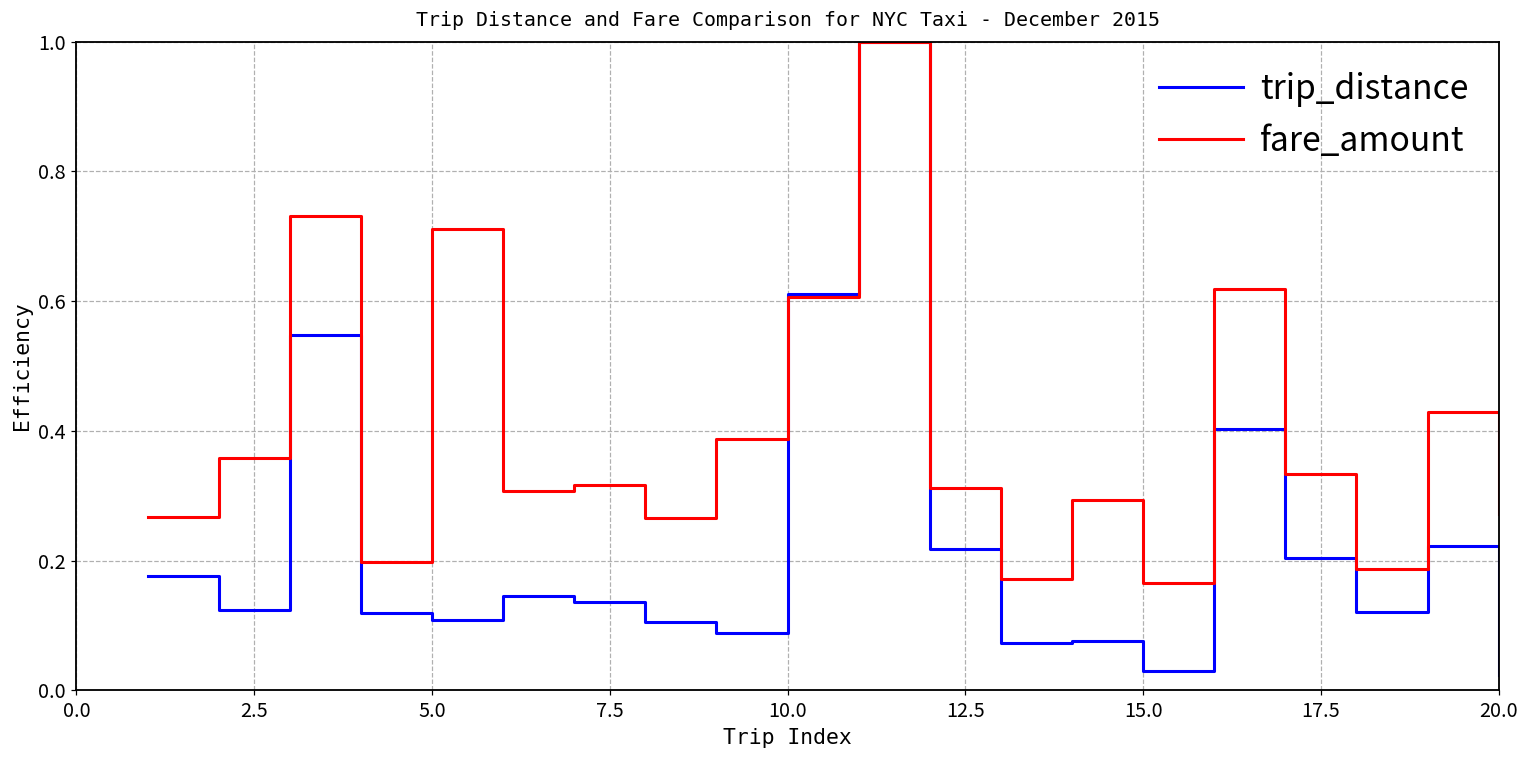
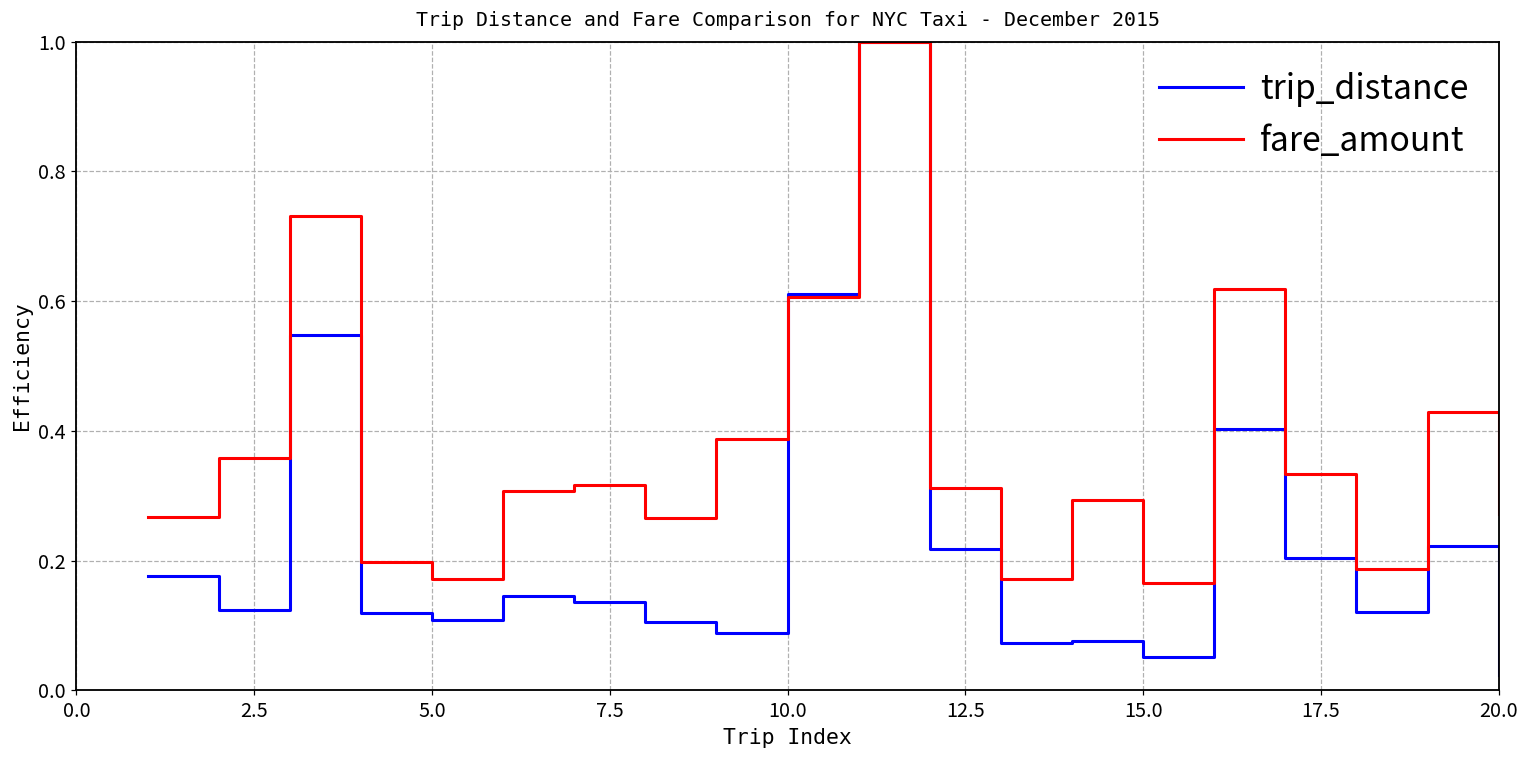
  {
    "trip_distance": {
      "5.0": 0.11,
-     "15.0": 0.03,
+     "15.0": 0.05,
      "20.0": 0.02
    },
    "fare_amount": {
-     "5.0": 0.71,
+     "5.0": 0.17,
      "15.0": 0.17,
      "20.0": 0.27
    }
  }
